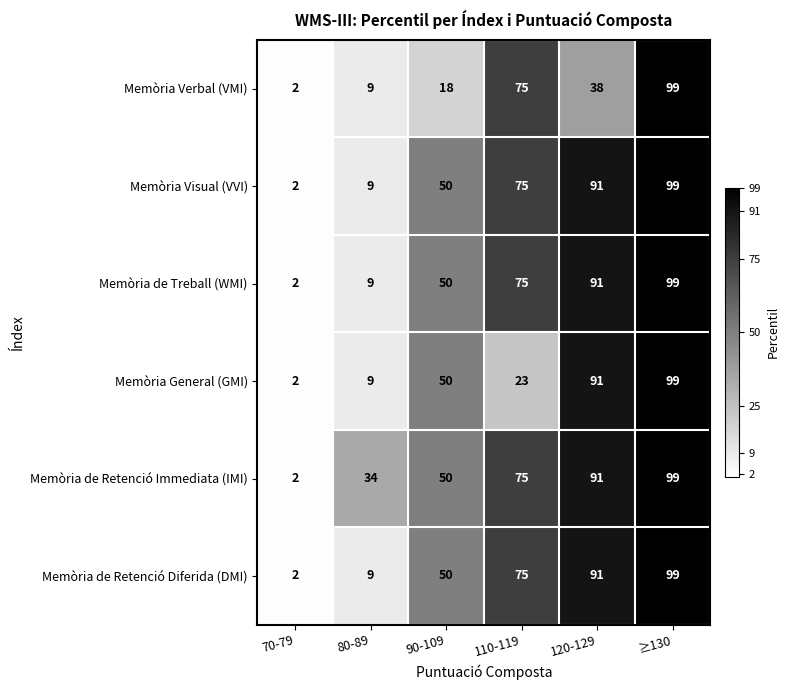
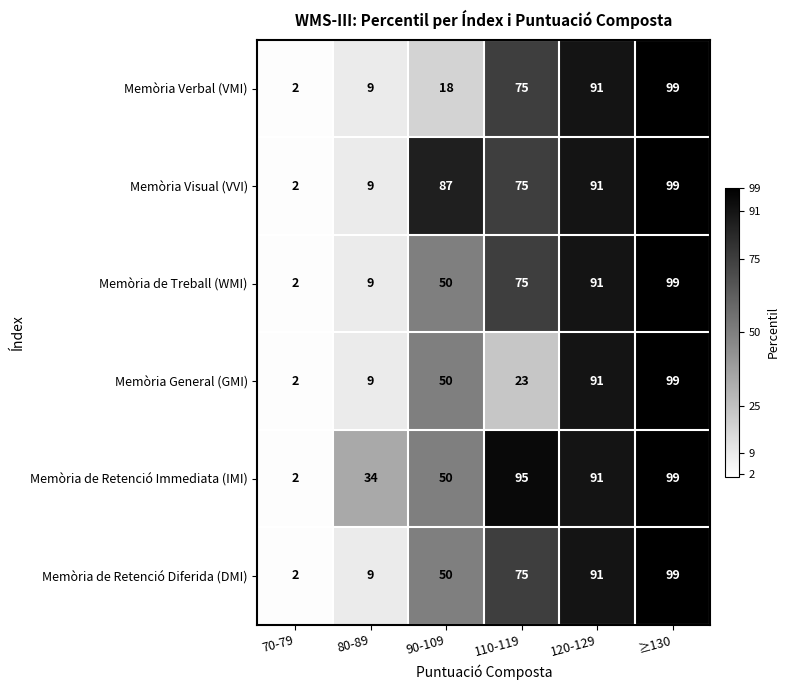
  {
    "Memòria Verbal (VMI)": {
      "70-79": 2,
      "80-89": 9,
      "90-109": 18,
      "110-119": 75,
-     "120-129": 38,
+     "120-129": 91,
      "≥130": 99
    },
    "Memòria Visual (VVI)": {
      "70-79": 2,
      "80-89": 9,
-     "90-109": 50,
+     "90-109": 87,
      "110-119": 75,
      "120-129": 91,
      "≥130": 99
    },
    "Memòria de Treball (WMI)": {
      "70-79": 2,
      "80-89": 9,
      "90-109": 50,
      "110-119": 75,
      "120-129": 91,
      "≥130": 99
    },
    "Memòria General (GMI)": {
      "70-79": 2,
      "80-89": 9,
      "90-109": 50,
      "110-119": 23,
      "120-129": 91,
      "≥130": 99
    },
    "Memòria de Retenció Immediata (IMI)": {
      "70-79": 2,
      "80-89": 34,
      "90-109": 50,
-     "110-119": 75,
+     "110-119": 95,
      "120-129": 91,
      "≥130": 99
    },
    "Memòria de Retenció Diferida (DMI)": {
      "70-79": 2,
      "80-89": 9,
      "90-109": 50,
      "110-119": 75,
      "120-129": 91,
      "≥130": 99
    }
  }
